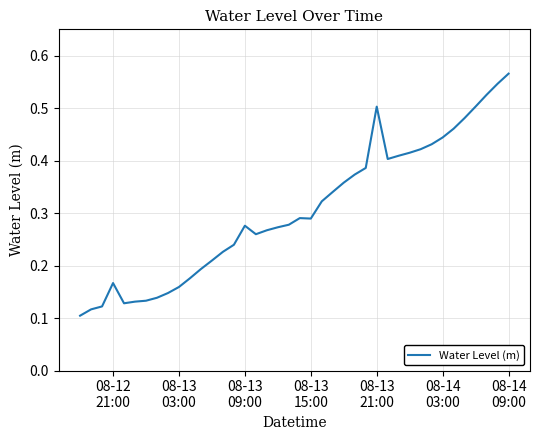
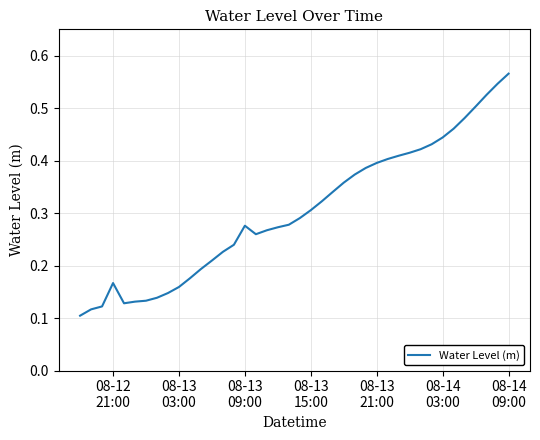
  {
    "08-12 21:00": 0.17,
    "08-13 03:00": 0.16,
    "08-13 09:00": 0.28,
-   "08-13 15:00": 0.29,
-   "08-13 21:00": 0.50,
+   "08-13 15:00": 0.31,
+   "08-13 21:00": 0.40,
    "08-14 03:00": 0.44,
    "08-14 09:00": 0.57
  }
